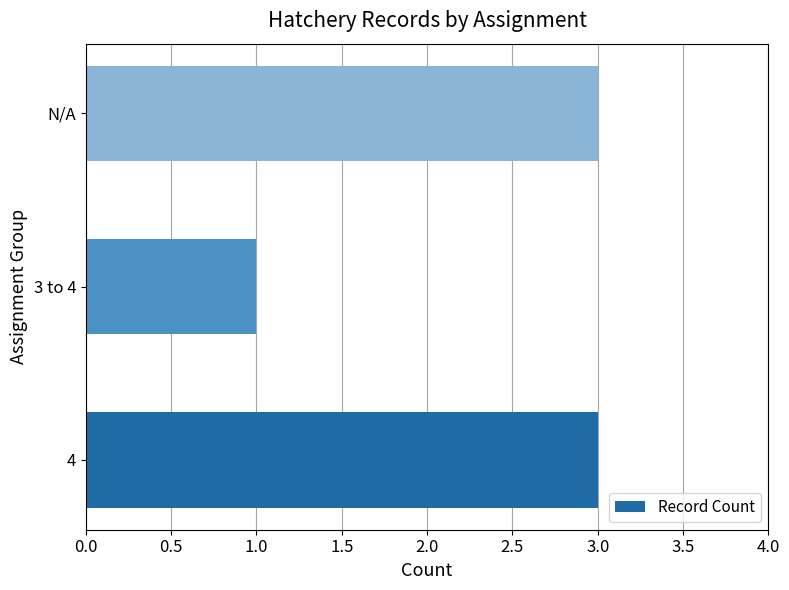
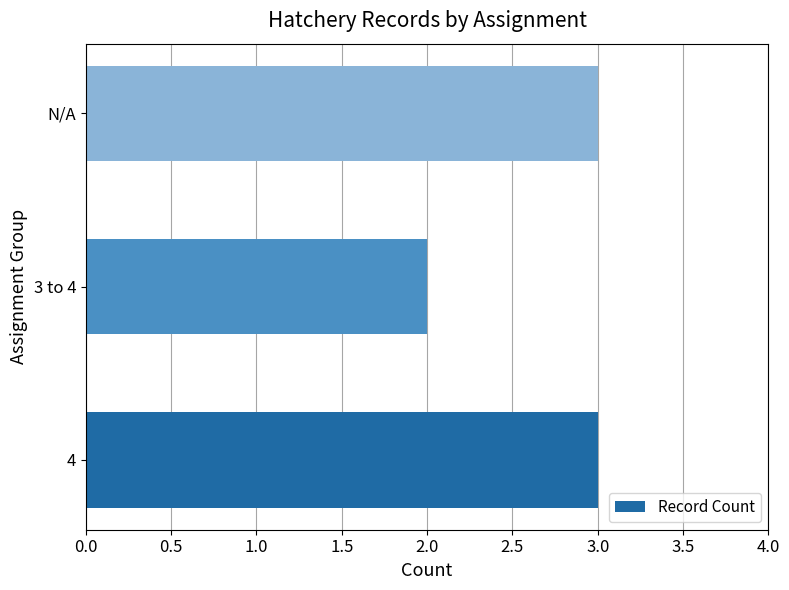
  {
    "N/A": 3,
-   "3 to 4": 1,
+   "3 to 4": 2,
    "4": 3
  }
